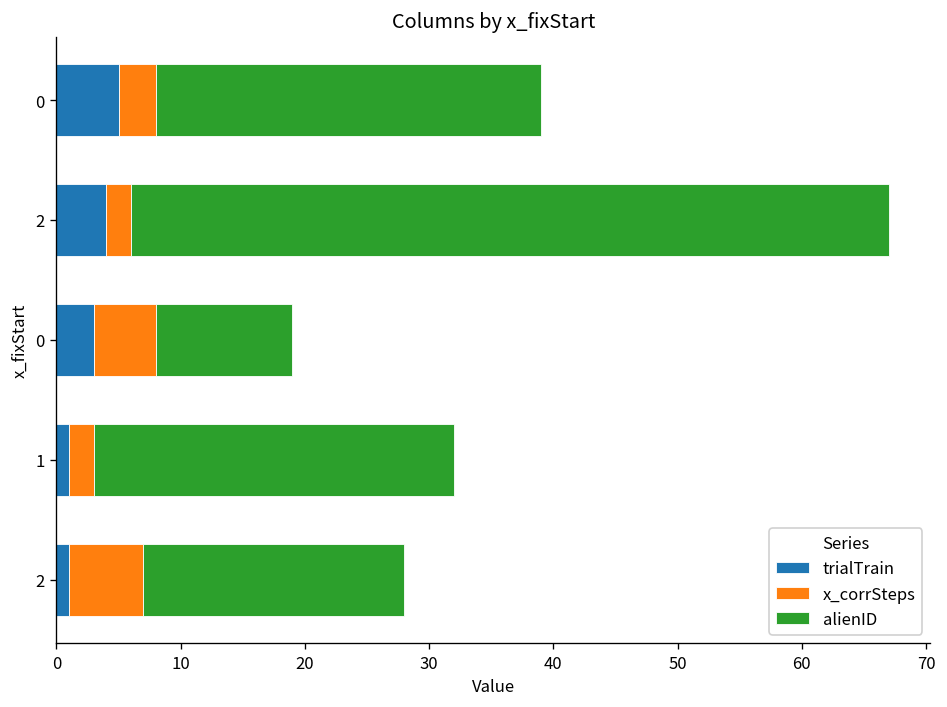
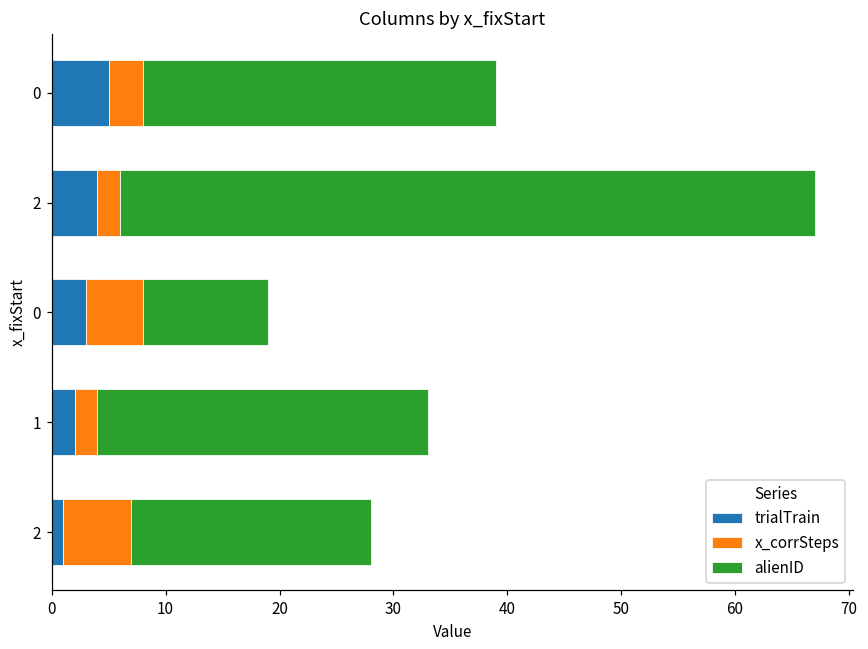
  {
    "trialTrain": {
-     "1": 1
+     "1": 2
    },
    "x_corrSteps": {
      "1": 2
    },
    "alienID": {
      "1": 29
    }
  }
